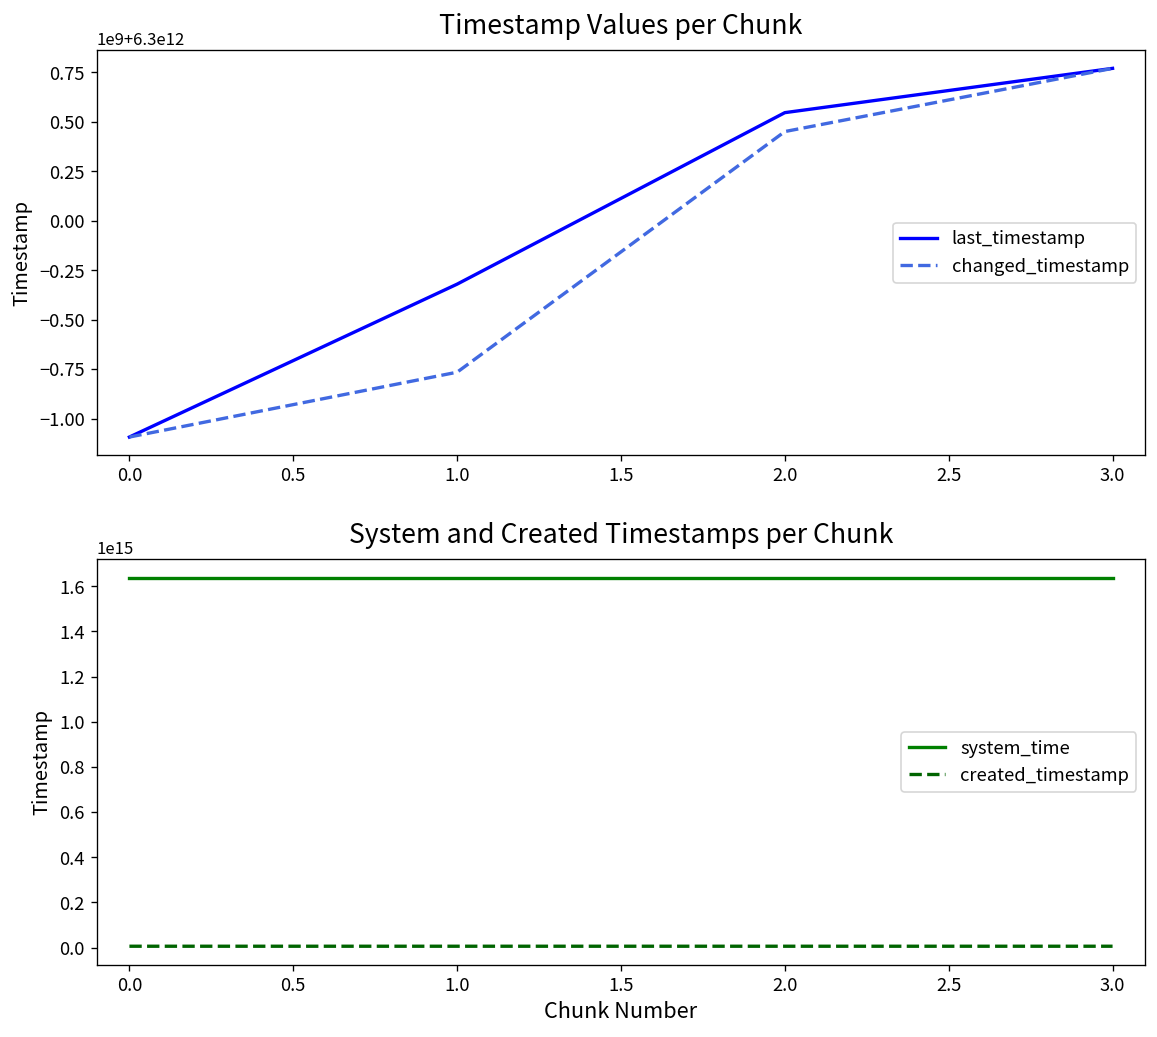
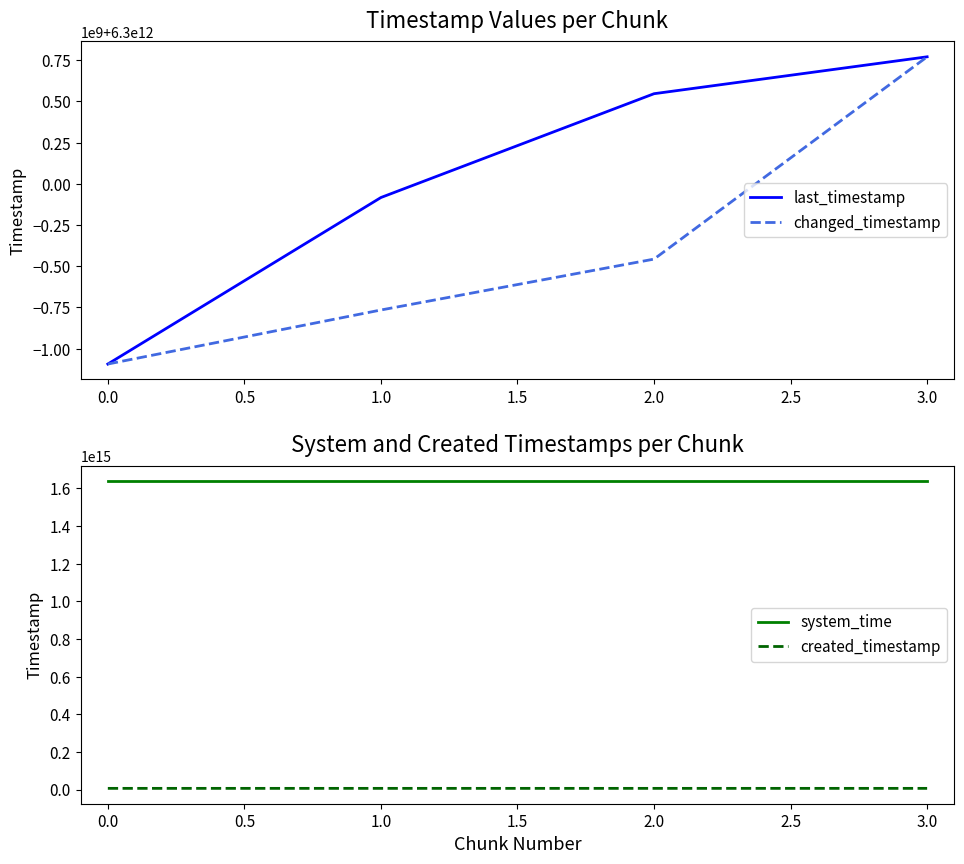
  {
    "Timestamp Values per Chunk": {
      "last_timestamp": {
-       "1.0": 6299680000000,
+       "1.0": 6299920000000,
        "2.0": 6300550000000
      },
      "changed_timestamp": {
        "1.0": 6299230000000,
-       "2.0": 6300450000000
+       "2.0": 6299540000000
      }
    }
  }
